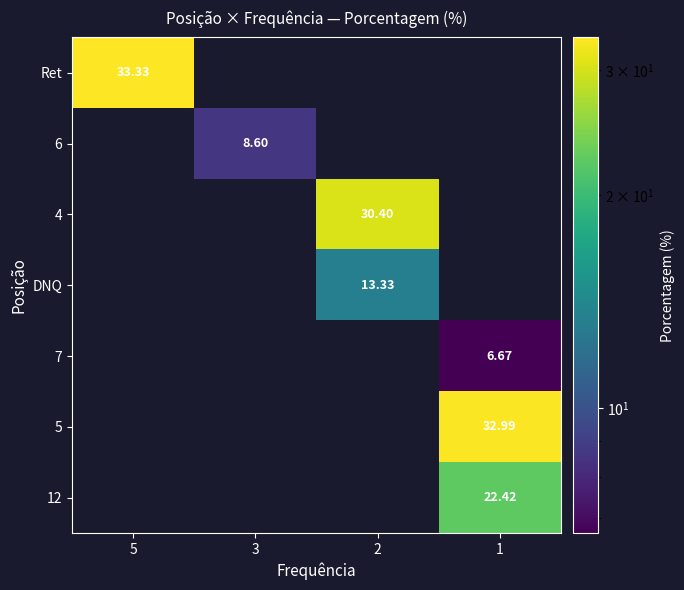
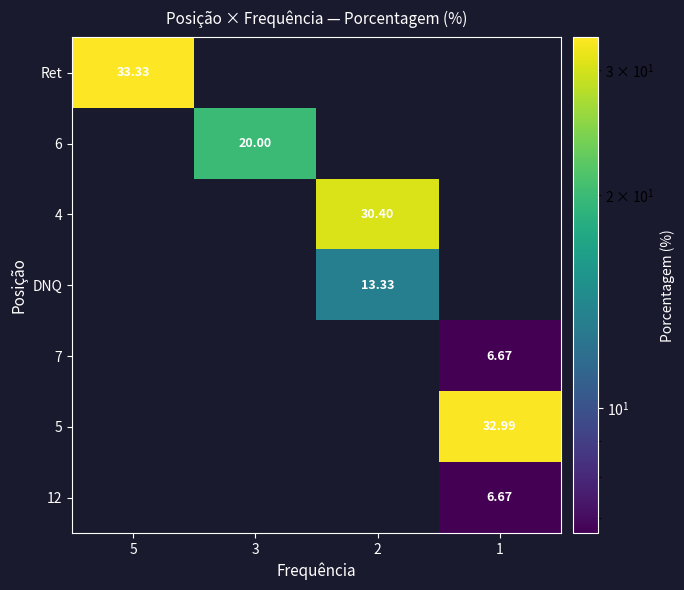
  {
    "Ret": {
      "5": 33.33
    },
    "6": {
-     "3": 8.60
+     "3": 20.00
    },
    "4": {
      "2": 30.40
    },
    "DNQ": {
      "2": 13.33
    },
    "7": {
      "1": 6.67
    },
    "5": {
      "1": 32.99
    },
    "12": {
-     "1": 22.42
+     "1": 6.67
    }
  }
